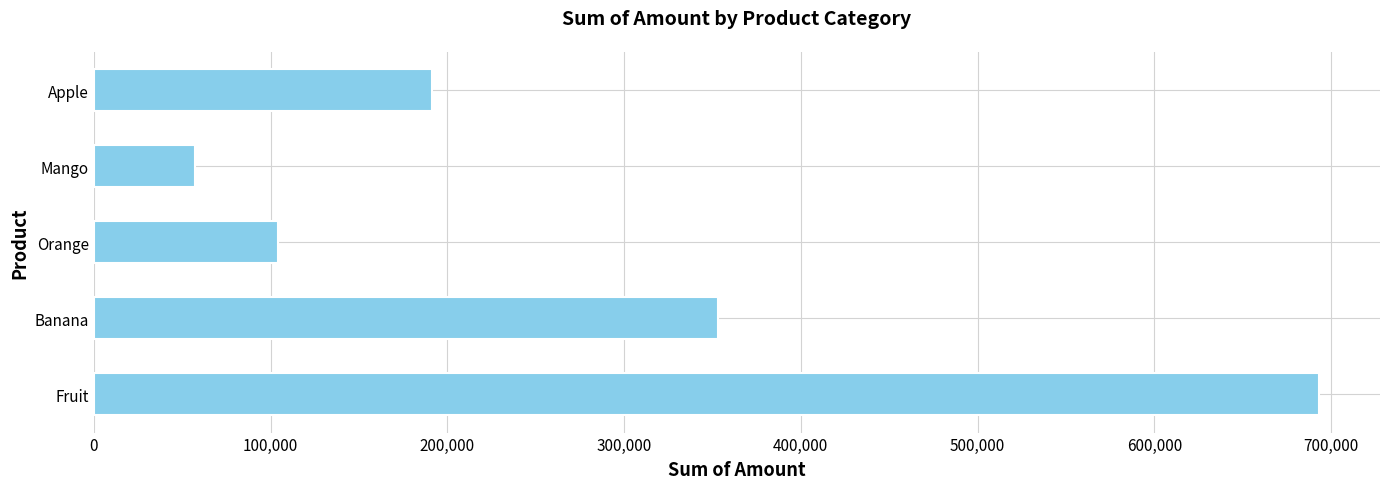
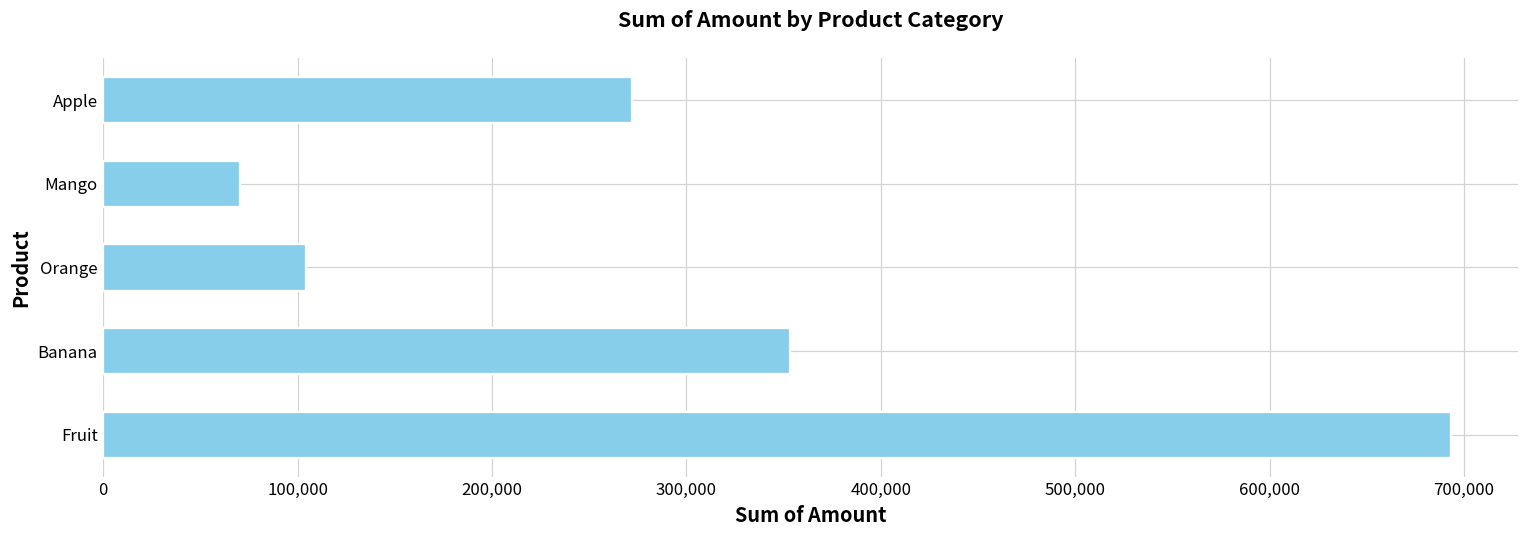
  {
-   "Apple": "191,000",
-   "Mango": "57,000",
+   "Apple": "272,000",
+   "Mango": "71,000",
    "Orange": "104,000",
    "Banana": "353,000",
    "Fruit": "693,000"
  }
